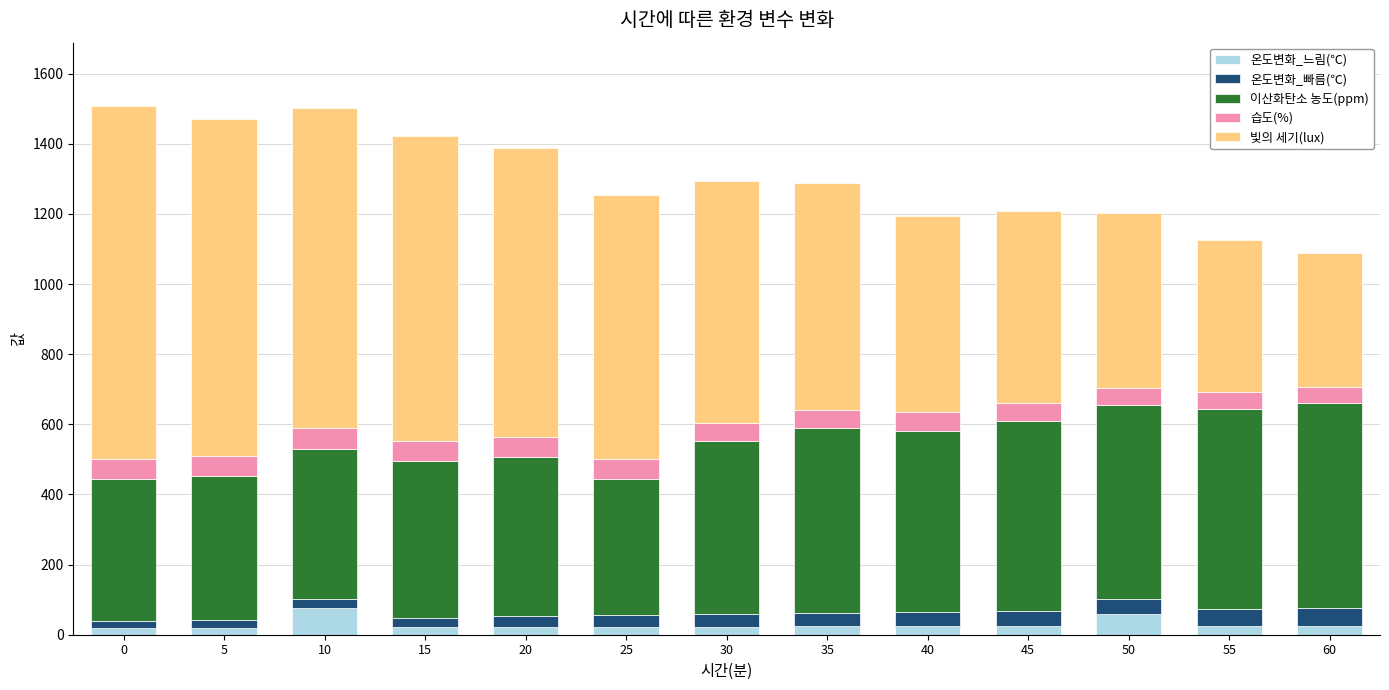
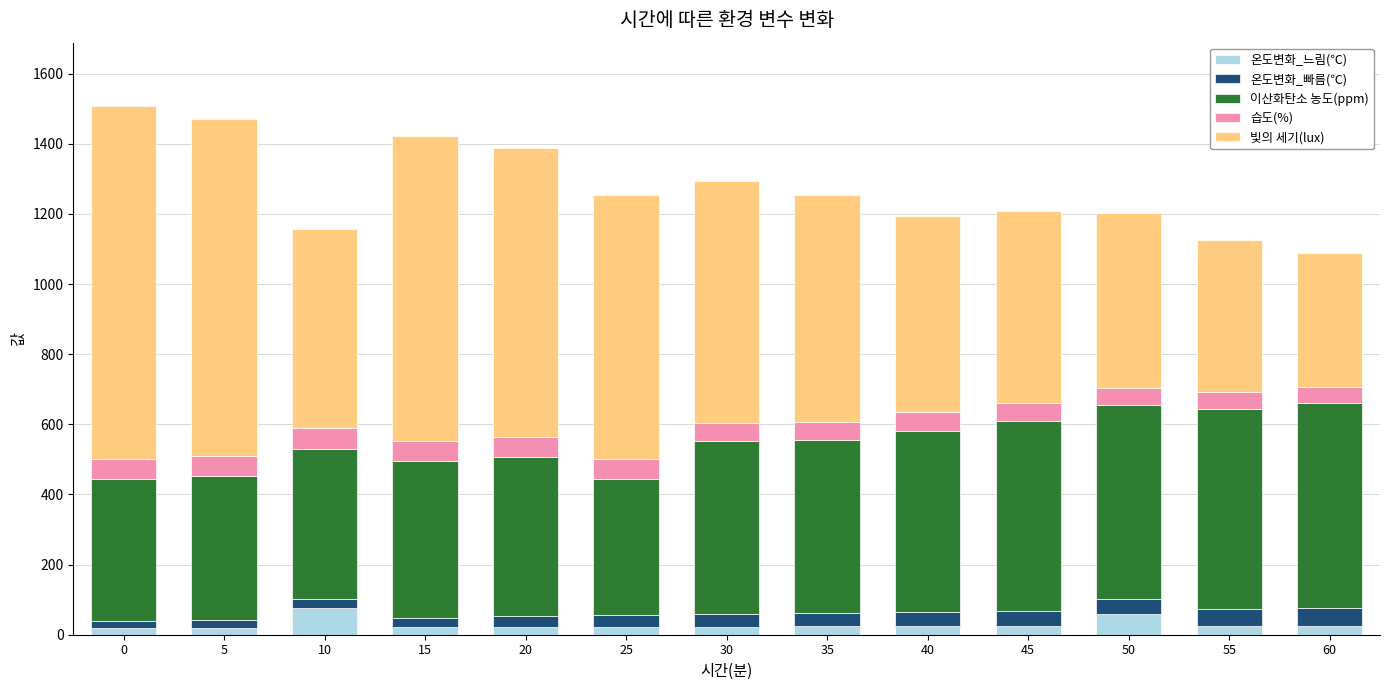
  {
    "온도변화_느림(℃)": {
      "0": 20,
      "5": 20,
      "10": 80,
      "15": 20,
      "20": 20,
      "25": 20,
      "30": 20,
      "35": 20,
      "40": 20,
      "45": 20,
      "50": 60,
      "55": 30,
      "60": 30
    },
    "온도변화_빠름(℃)": {
      "0": 20,
      "5": 20,
      "10": 30,
      "15": 30,
      "20": 30,
      "25": 30,
      "30": 40,
      "35": 40,
      "40": 40,
      "45": 40,
      "50": 50,
      "55": 50,
      "60": 50
    },
    "이산화탄소 농도(ppm)": {
      "0": 400,
      "5": 410,
      "10": 430,
      "15": 450,
      "20": 450,
      "25": 390,
      "30": 490,
-     "35": 530,
+     "35": 500,
      "40": 520,
      "45": 540,
      "50": 550,
      "55": 570,
      "60": 580
    },
    "습도(%)": {
      "0": 60,
      "5": 60,
      "10": 60,
      "15": 60,
      "20": 60,
      "25": 60,
      "30": 50,
      "35": 50,
      "40": 50,
      "45": 50,
      "50": 50,
      "55": 50,
      "60": 50
    },
    "빛의 세기(lux)": {
      "0": 1010,
      "5": 960,
-     "10": 910,
+     "10": 570,
      "15": 870,
      "20": 830,
      "25": 750,
      "30": 690,
      "35": 650,
      "40": 560,
      "45": 550,
      "50": 500,
      "55": 440,
      "60": 380
    }
  }
